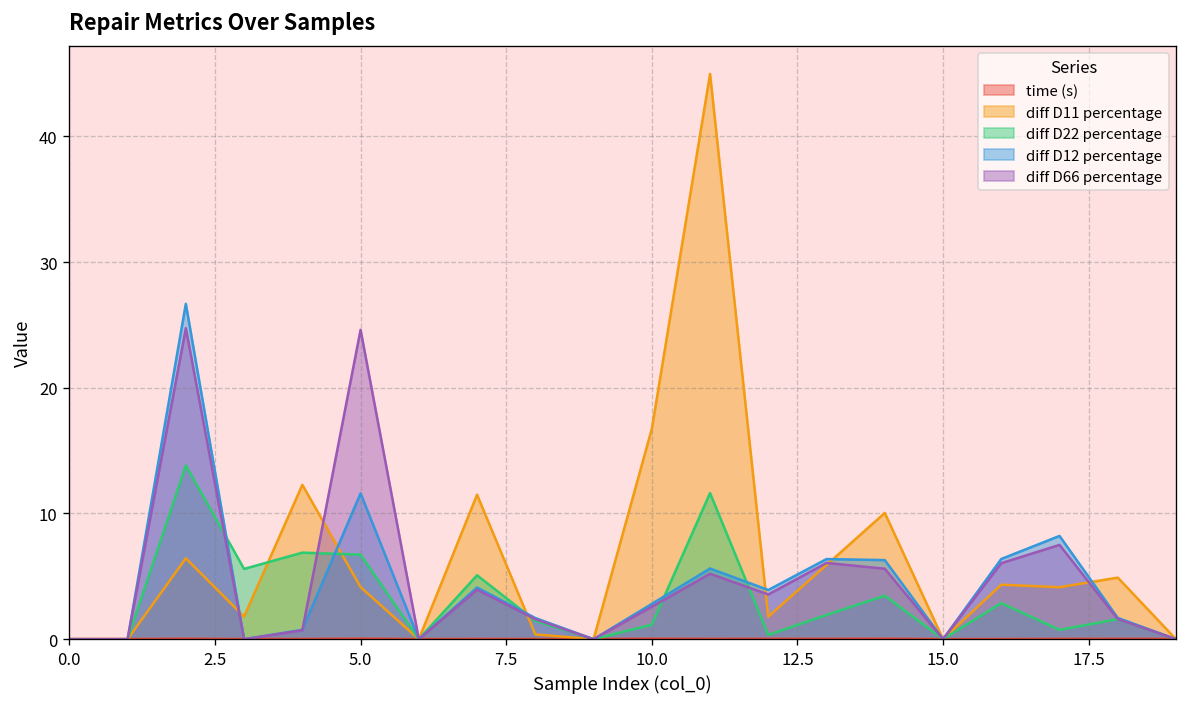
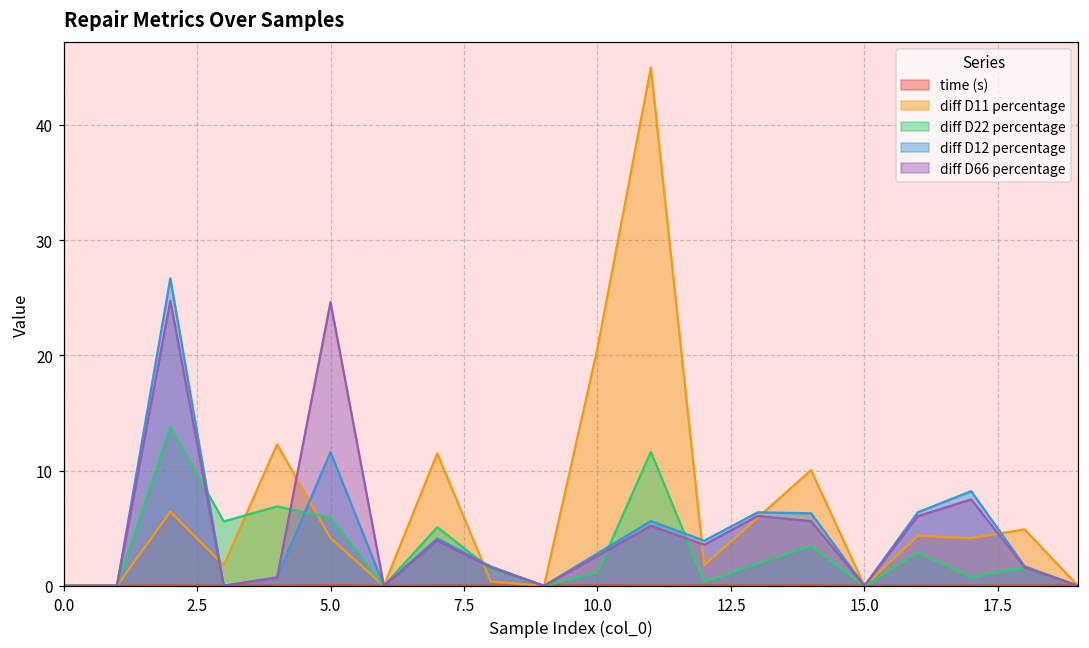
  {
    "time (s)": {
      "5.0": 0.0,
      "10.0": 0.0
    },
    "diff D11 percentage": {
      "5.0": 4.1,
-     "10.0": 16.7
+     "10.0": 20.6
    },
    "diff D22 percentage": {
-     "5.0": 6.7,
+     "5.0": 5.9,
      "10.0": 1.2
    },
    "diff D12 percentage": {
      "5.0": 11.6
    },
    "diff D66 percentage": {
      "5.0": 24.6
    }
  }
